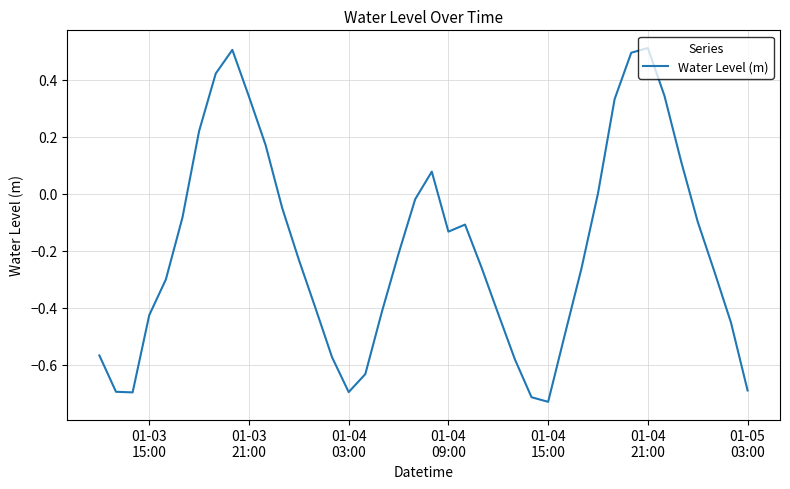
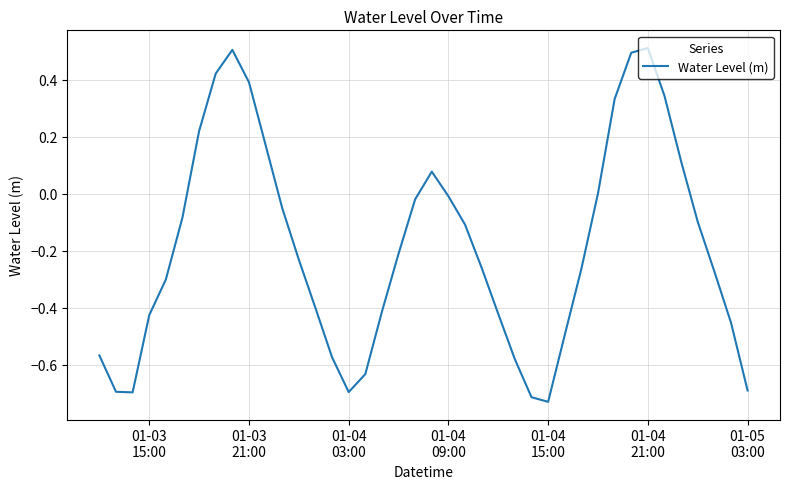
  {
    "01-03 15:00": -0.43,
-   "01-03 21:00": 0.34,
+   "01-03 21:00": 0.39,
    "01-04 03:00": -0.70,
-   "01-04 09:00": -0.13,
+   "01-04 09:00": -0.01,
    "01-04 15:00": -0.73,
    "01-05 03:00": -0.69
  }
